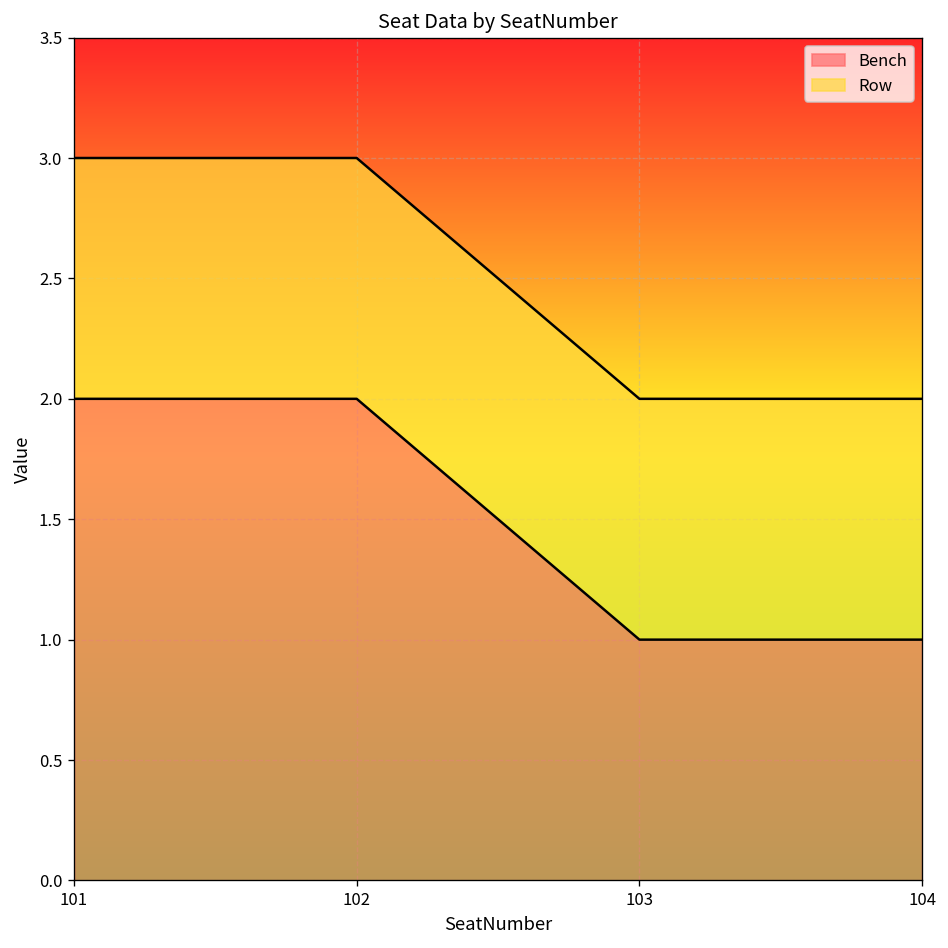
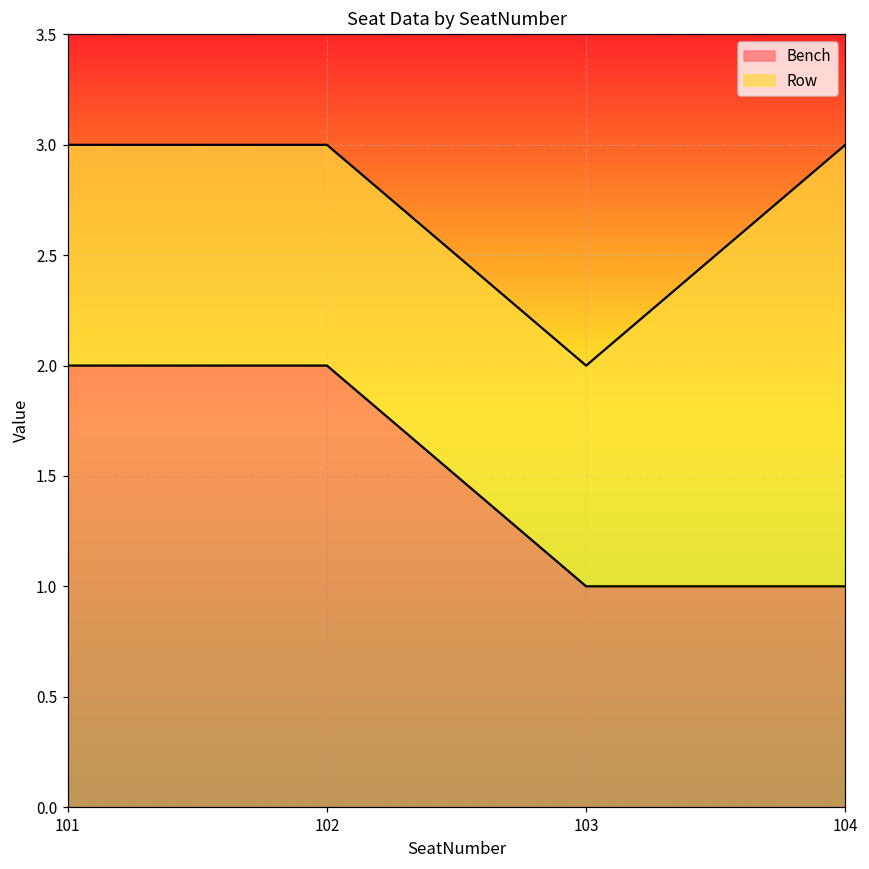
  {
    "Bench": {
      "101": 2,
      "102": 2,
      "103": 1,
      "104": 1
    },
    "Row": {
      "101": 1,
      "102": 1,
      "103": 1,
-     "104": 1
+     "104": 2
    }
  }
